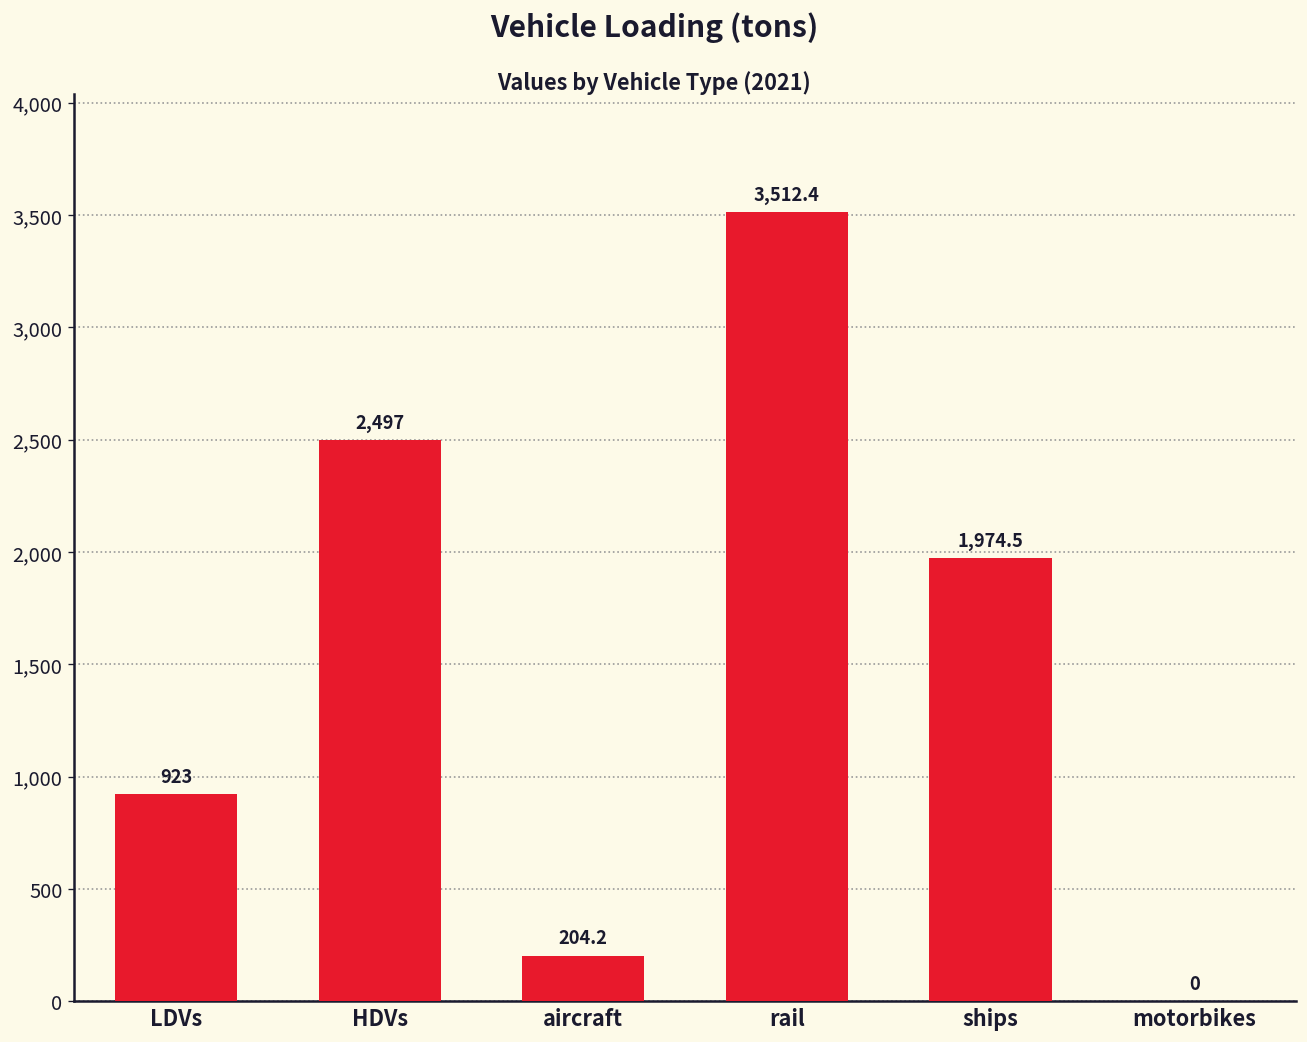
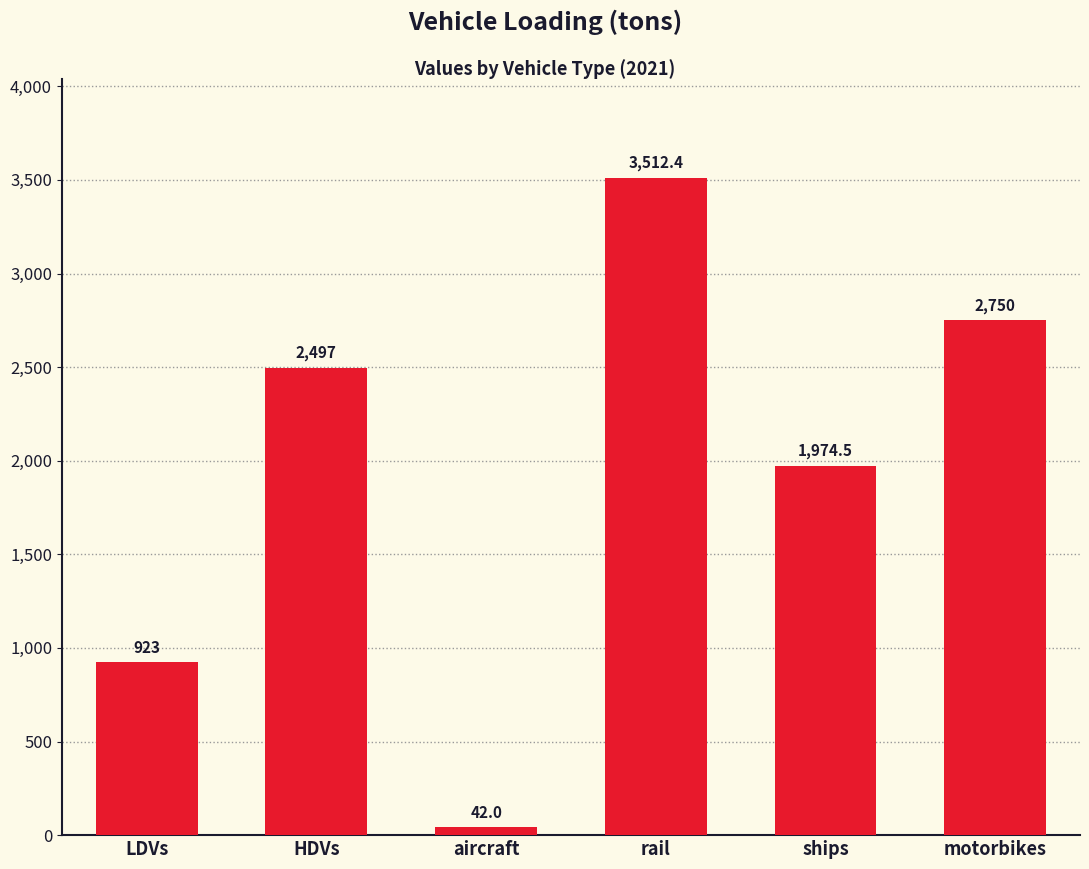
  {
    "LDVs": "923",
    "HDVs": "2,497",
-   "aircraft": "204.2",
+   "aircraft": "42.0",
    "rail": "3,512.4",
    "ships": "1,974.5",
-   "motorbikes": "0"
+   "motorbikes": "2,750"
  }
